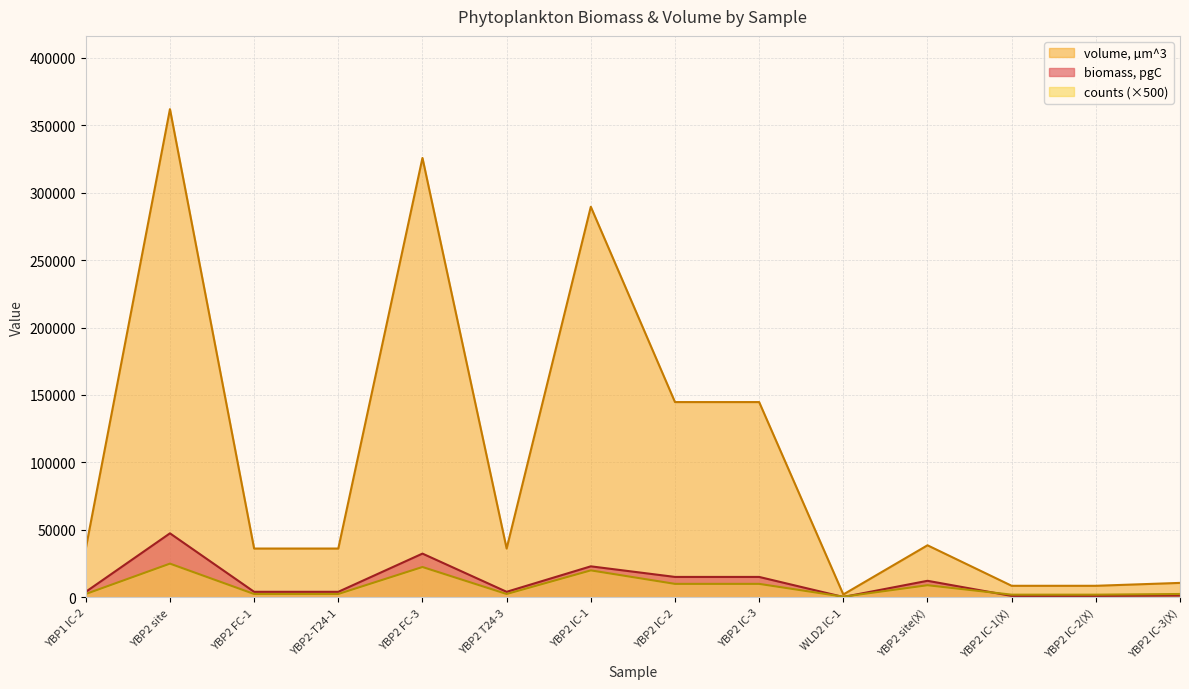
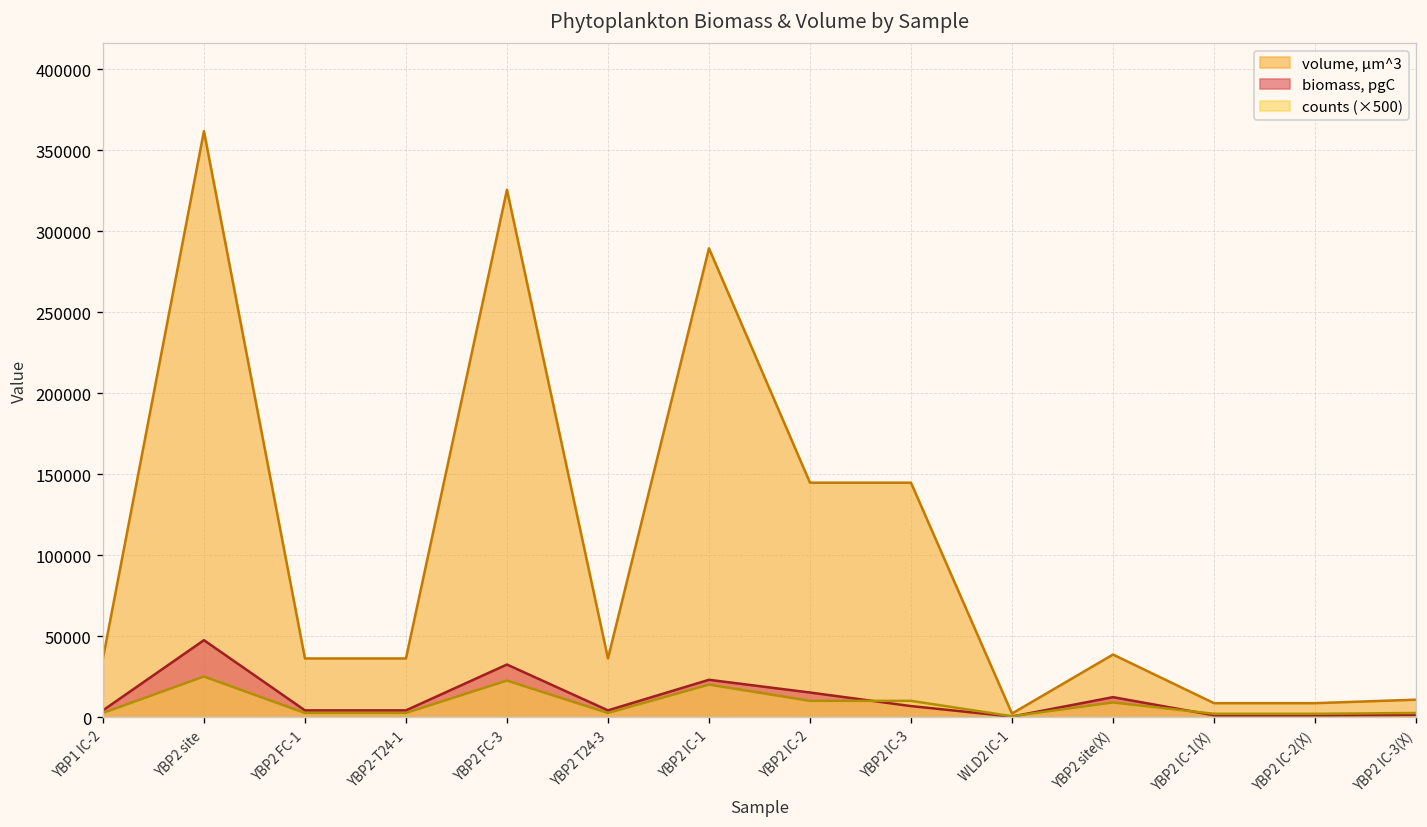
  {
    "biomass, pgC": {
      "YBP2 site": 47000,
      "YBP2 FC-3": 32000,
      "YBP2 IC-1": 23000,
      "YBP2 IC-2": 15000,
-     "YBP2 IC-3": 15000,
+     "YBP2 IC-3": 7000,
      "YBP2 site(X)": 12000
    }
  }
